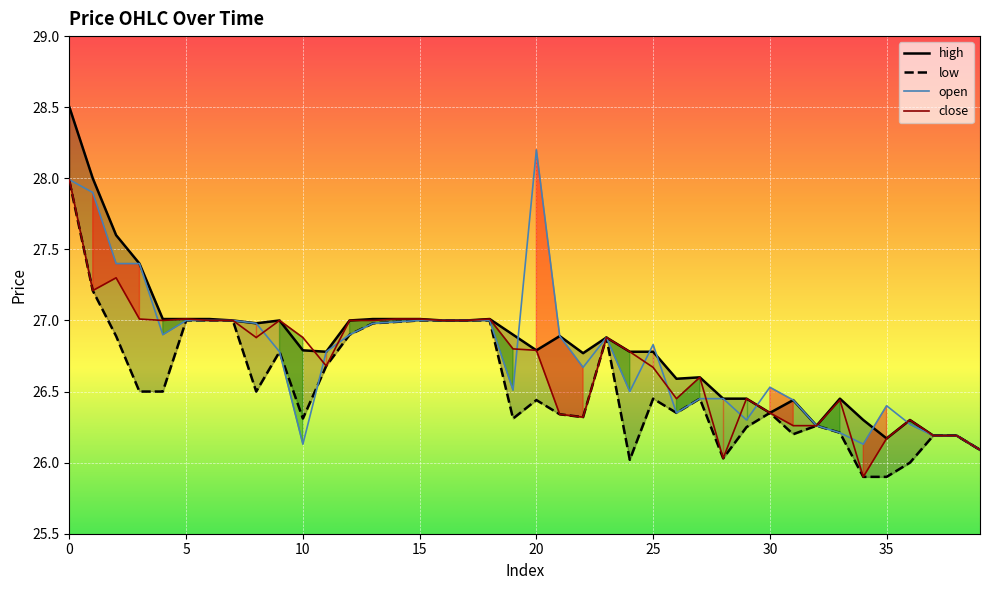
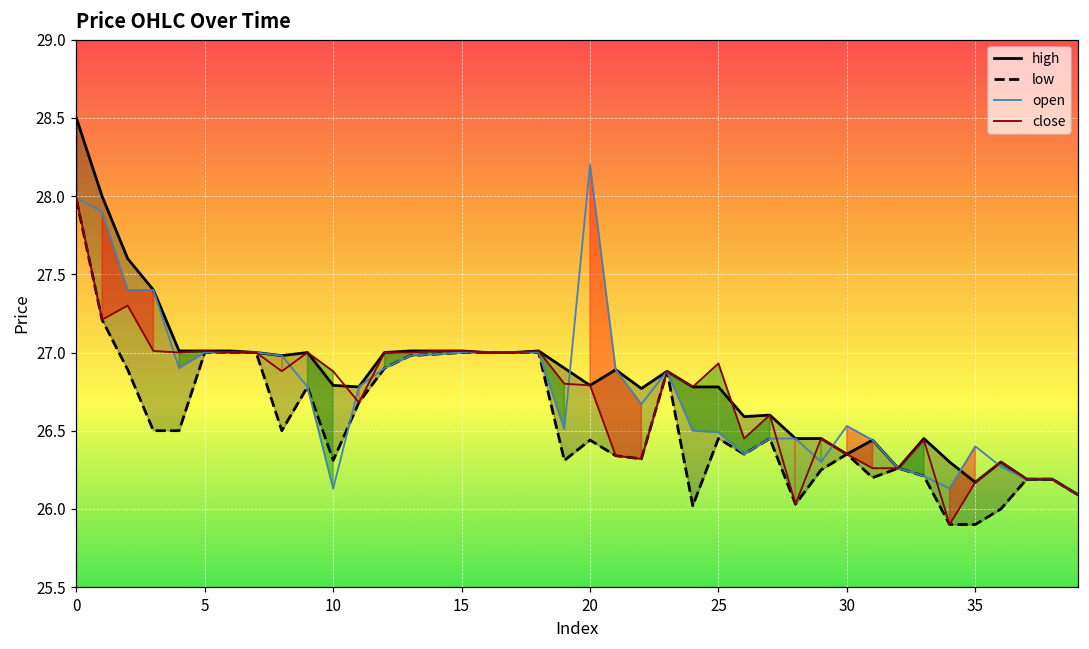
  {
    "open": {
      "10": 26.13,
      "20": 28.20,
-     "25": 26.83,
+     "25": 26.49,
      "30": 26.53,
      "35": 26.40
    },
    "close": {
      "10": 26.88,
-     "25": 26.67
+     "25": 26.93
    }
  }
